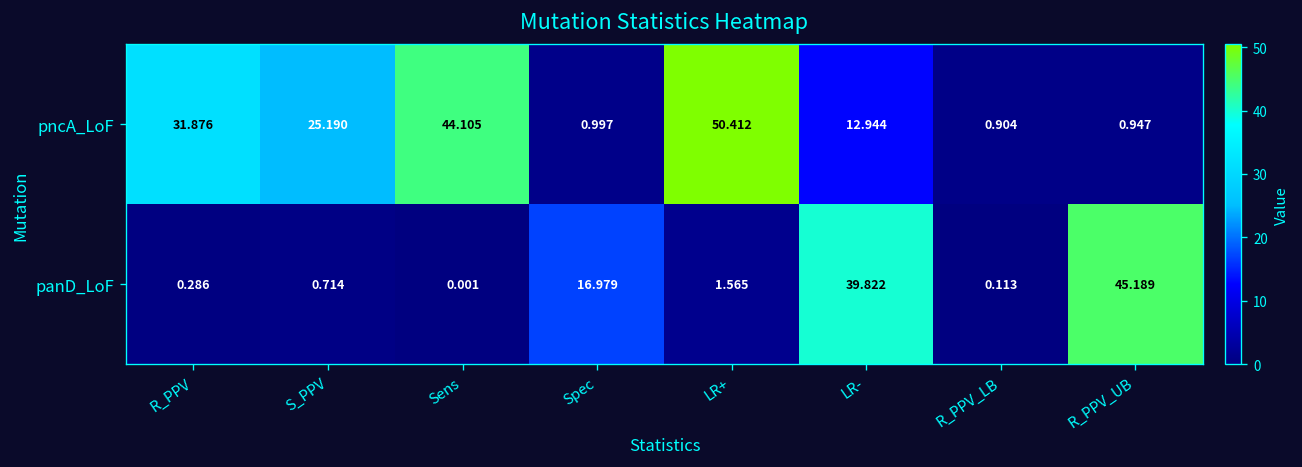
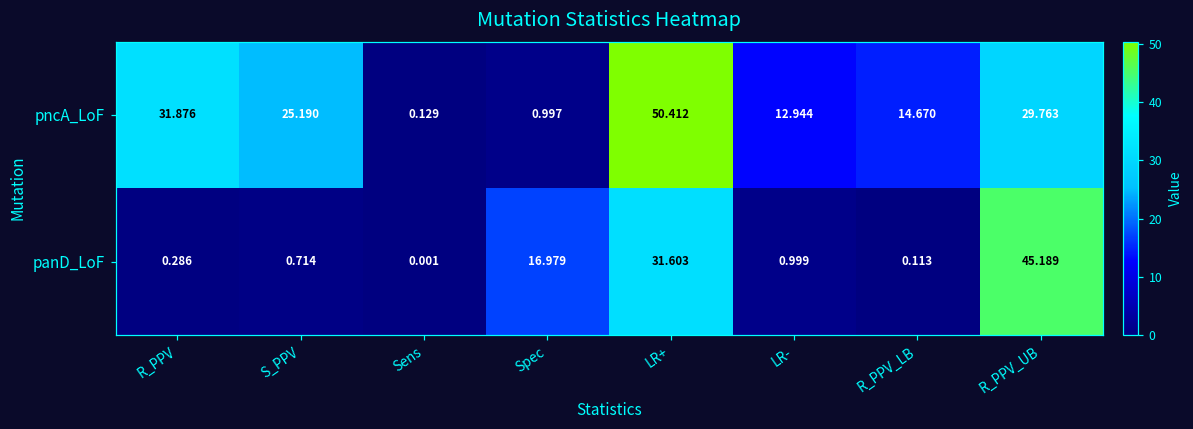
  {
    "pncA_LoF": {
      "R_PPV": 31.876,
      "S_PPV": 25.190,
-     "Sens": 44.105,
+     "Sens": 0.129,
      "Spec": 0.997,
      "LR+": 50.412,
      "LR-": 12.944,
-     "R_PPV_LB": 0.904,
-     "R_PPV_UB": 0.947
+     "R_PPV_LB": 14.670,
+     "R_PPV_UB": 29.763
    },
    "panD_LoF": {
      "R_PPV": 0.286,
      "S_PPV": 0.714,
      "Sens": 0.001,
      "Spec": 16.979,
-     "LR+": 1.565,
-     "LR-": 39.822,
+     "LR+": 31.603,
+     "LR-": 0.999,
      "R_PPV_LB": 0.113,
      "R_PPV_UB": 45.189
    }
  }
